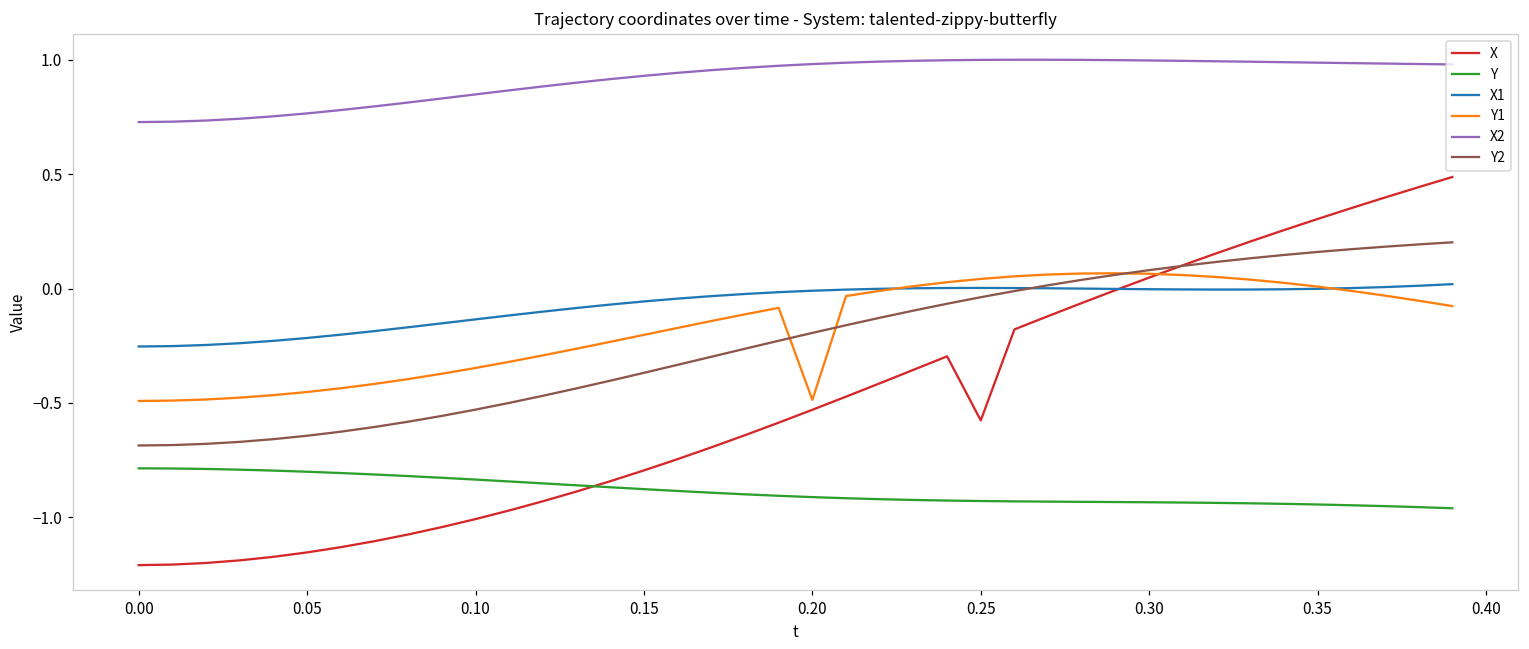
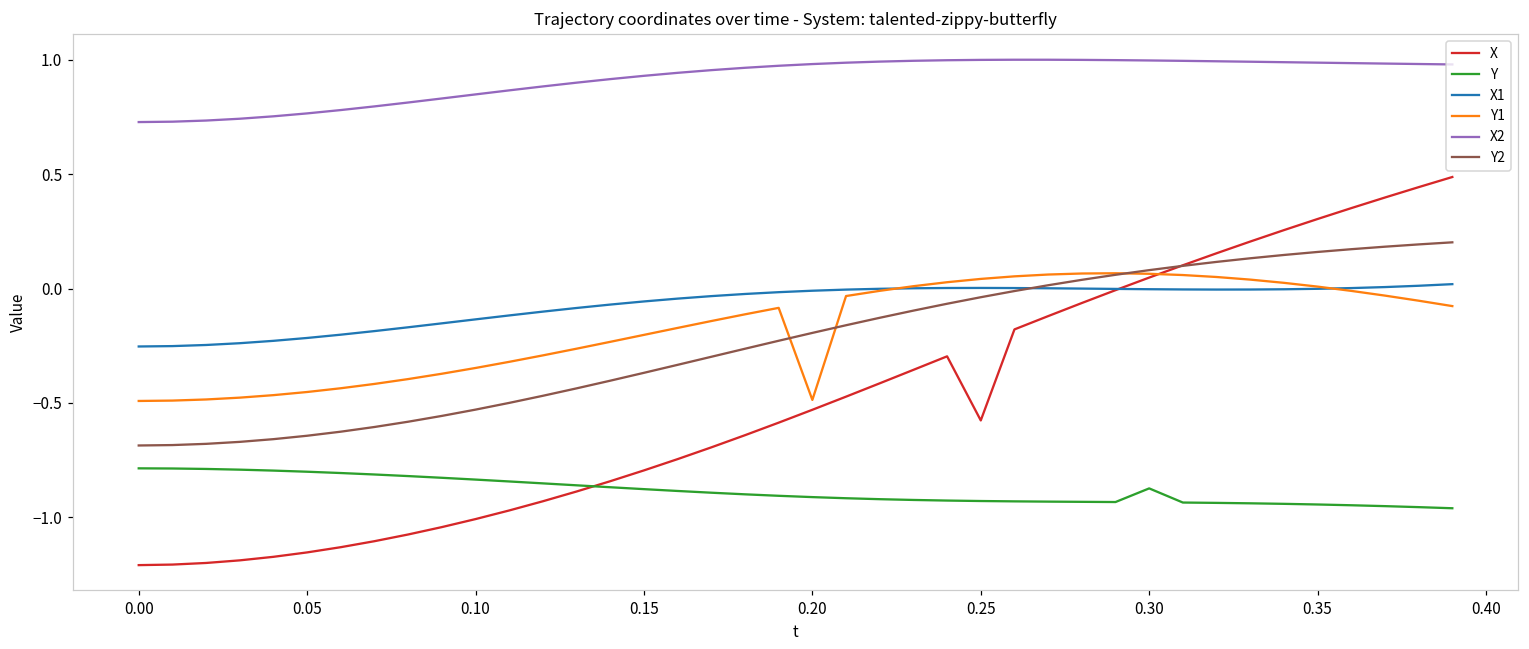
  {
    "X": {
      "0.00": -1.21,
      "0.05": -1.15,
      "0.10": -1.01,
      "0.15": -0.80,
      "0.20": -0.53,
      "0.25": -0.58,
      "0.30": 0.05,
      "0.35": 0.30
    },
    "Y": {
      "0.00": -0.79,
      "0.05": -0.80,
      "0.10": -0.84,
      "0.15": -0.88,
      "0.20": -0.91,
      "0.25": -0.93,
-     "0.30": -0.93,
+     "0.30": -0.87,
      "0.35": -0.94
    },
    "X1": {
      "0.00": -0.25,
      "0.05": -0.22,
      "0.10": -0.13,
      "0.15": -0.06,
      "0.20": -0.01,
      "0.25": 0.00,
      "0.30": 0.00
    },
    "Y1": {
      "0.00": -0.49,
      "0.05": -0.45,
      "0.10": -0.35,
      "0.15": -0.20,
      "0.20": -0.49,
      "0.25": 0.04,
      "0.30": 0.06
    },
    "X2": {
      "0.00": 0.73,
      "0.05": 0.77,
      "0.10": 0.85,
      "0.15": 0.93,
      "0.20": 0.98,
      "0.25": 1.00,
      "0.30": 1.00,
      "0.35": 0.99
    },
    "Y2": {
      "0.00": -0.69,
      "0.05": -0.64,
      "0.10": -0.53,
      "0.15": -0.37,
      "0.20": -0.19,
      "0.25": -0.04,
      "0.30": 0.08,
      "0.35": 0.16
    }
  }
